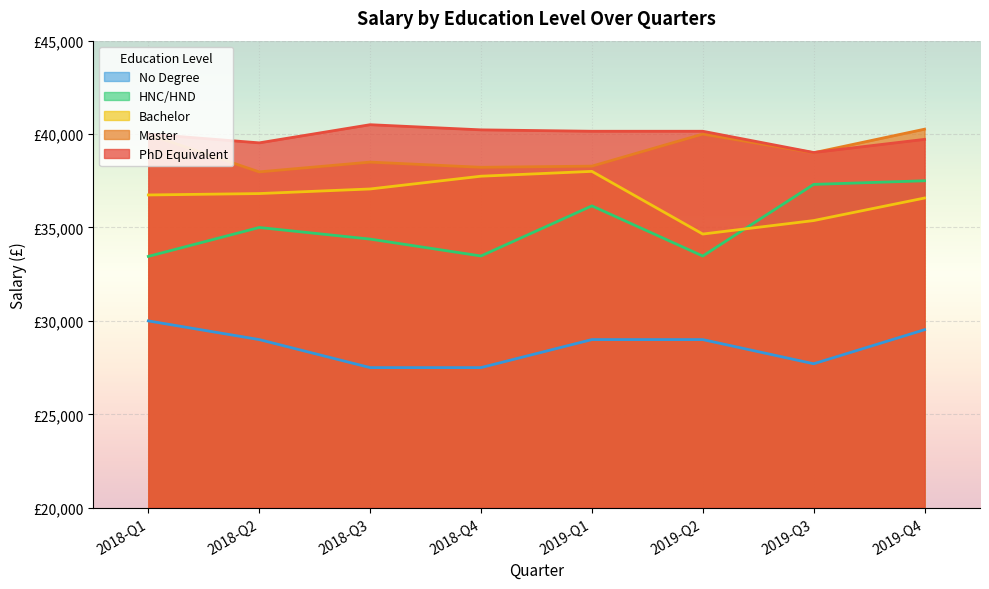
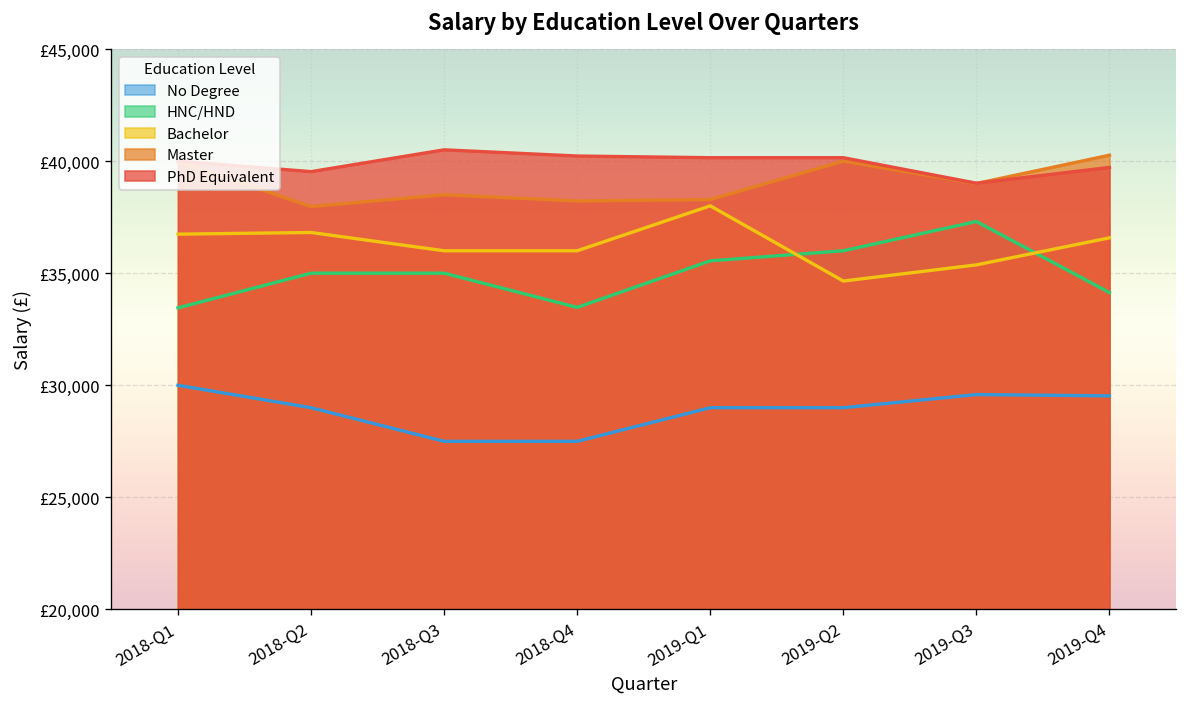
  {
    "No Degree": {
      "2018-Q1": "£30,000",
      "2018-Q2": "£29,000",
      "2018-Q3": "£27,500",
      "2018-Q4": "£27,500",
      "2019-Q1": "£29,000",
      "2019-Q2": "£29,000",
-     "2019-Q3": "£27,700",
+     "2019-Q3": "£29,600",
      "2019-Q4": "£29,500"
    },
    "HNC/HND": {
      "2018-Q1": "£33,500",
      "2018-Q2": "£35,000",
-     "2018-Q3": "£34,400",
+     "2018-Q3": "£35,000",
      "2018-Q4": "£33,500",
-     "2019-Q1": "£36,200",
-     "2019-Q2": "£33,500",
+     "2019-Q1": "£35,600",
+     "2019-Q2": "£36,000",
      "2019-Q3": "£37,300",
-     "2019-Q4": "£37,500"
+     "2019-Q4": "£34,100"
    },
    "Bachelor": {
      "2018-Q1": "£36,700",
      "2018-Q2": "£36,800",
-     "2018-Q3": "£37,100",
-     "2018-Q4": "£37,700",
+     "2018-Q3": "£36,000",
+     "2018-Q4": "£36,000",
      "2019-Q1": "£38,000",
      "2019-Q2": "£34,600",
      "2019-Q3": "£35,400",
      "2019-Q4": "£36,600"
    }
  }
